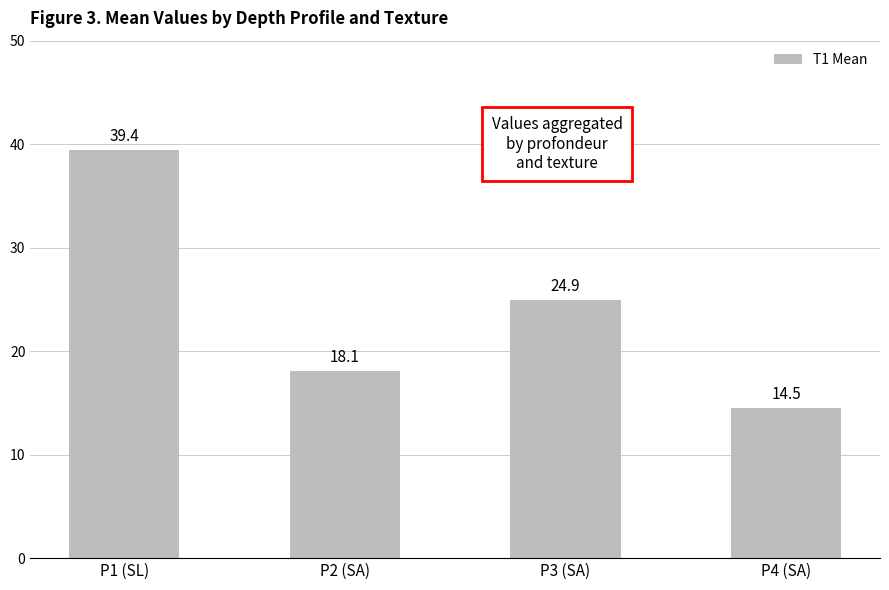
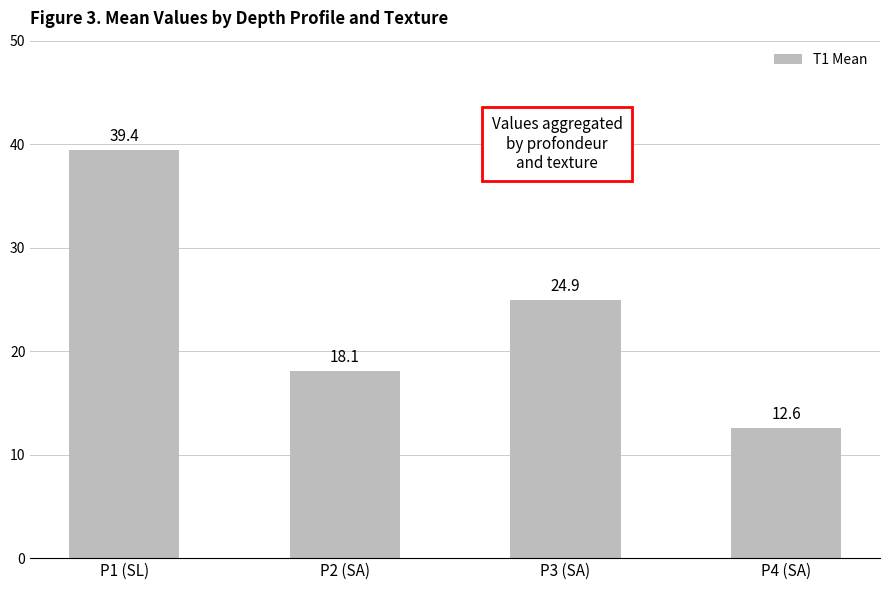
  {
    "P1 (SL)": 39.4,
    "P2 (SA)": 18.1,
    "P3 (SA)": 24.9,
-   "P4 (SA)": 14.5
+   "P4 (SA)": 12.6
  }
